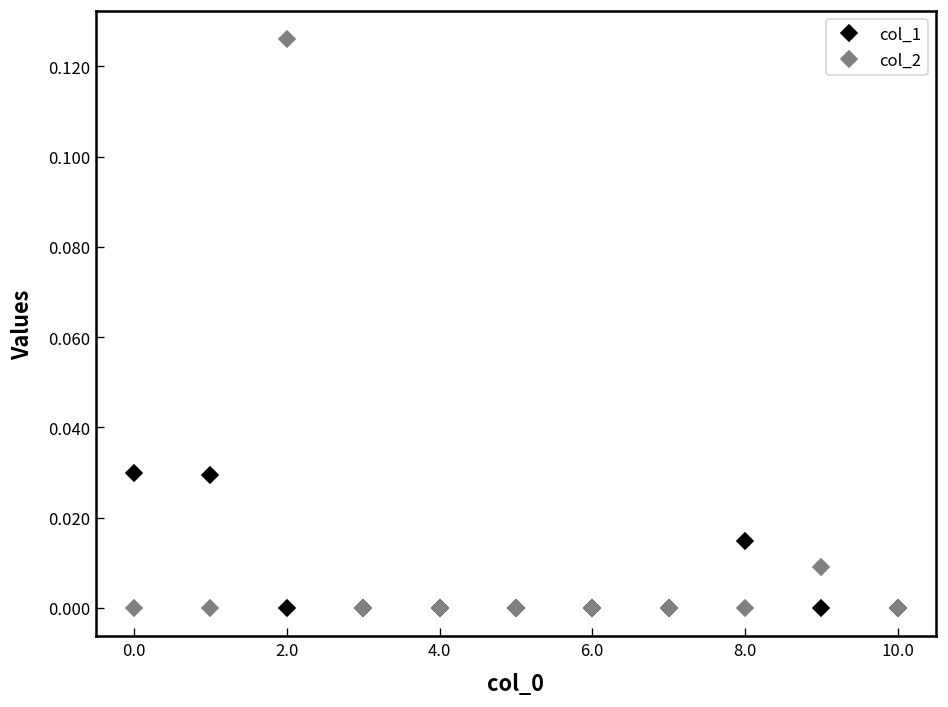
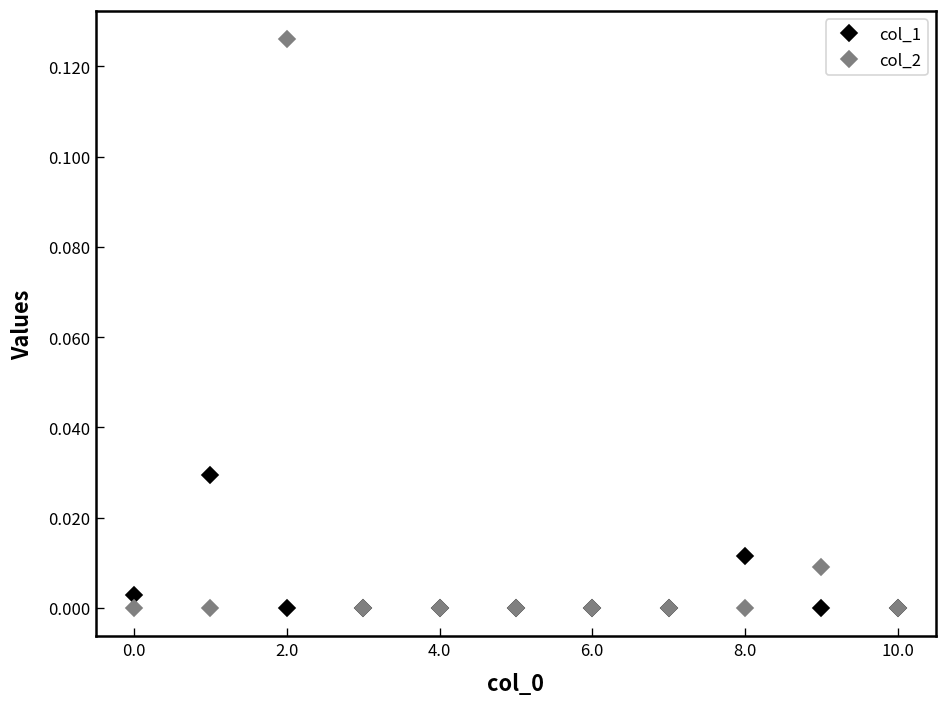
  {
    "col_1": {
-     "0.0": 0.030,
+     "0.0": 0.003,
      "2.0": 0.000,
-     "8.0": 0.015
+     "8.0": 0.011
    },
    "col_2": {
      "0.0": 0.000,
      "2.0": 0.126,
      "8.0": 0.000
    }
  }
